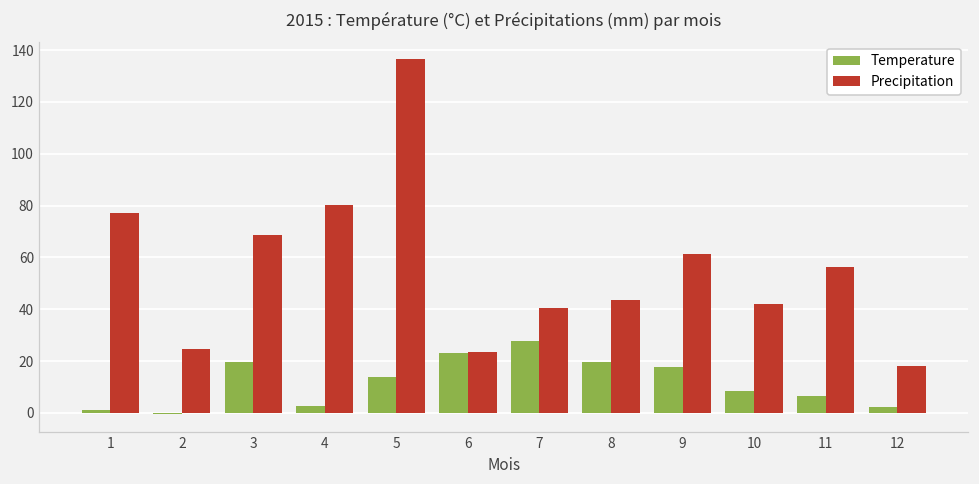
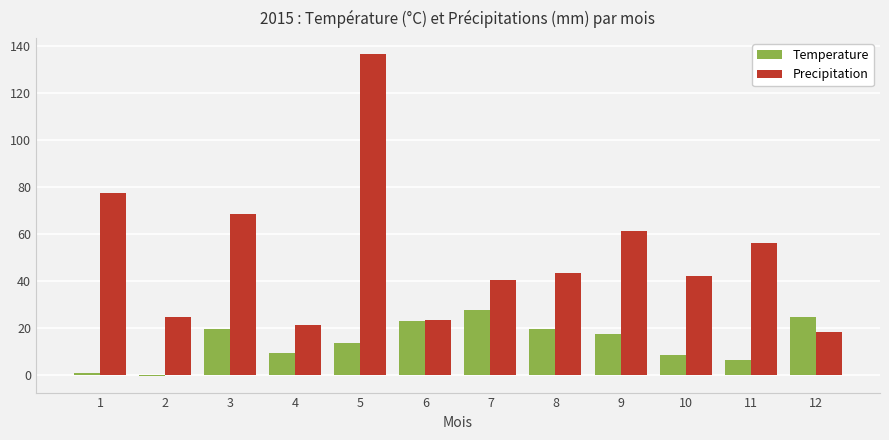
  {
    "Temperature": {
      "1": 1,
      "3": 20,
-     "4": 3,
+     "4": 9,
      "5": 14,
      "6": 23,
      "7": 28,
      "8": 20,
      "9": 18,
      "10": 9,
      "11": 7,
-     "12": 2
+     "12": 25
    },
    "Precipitation": {
      "1": 77,
      "2": 25,
      "3": 69,
-     "4": 80,
+     "4": 21,
      "5": 136,
      "6": 23,
      "7": 41,
      "8": 43,
      "9": 61,
      "10": 42,
      "11": 56,
      "12": 18
    }
  }
